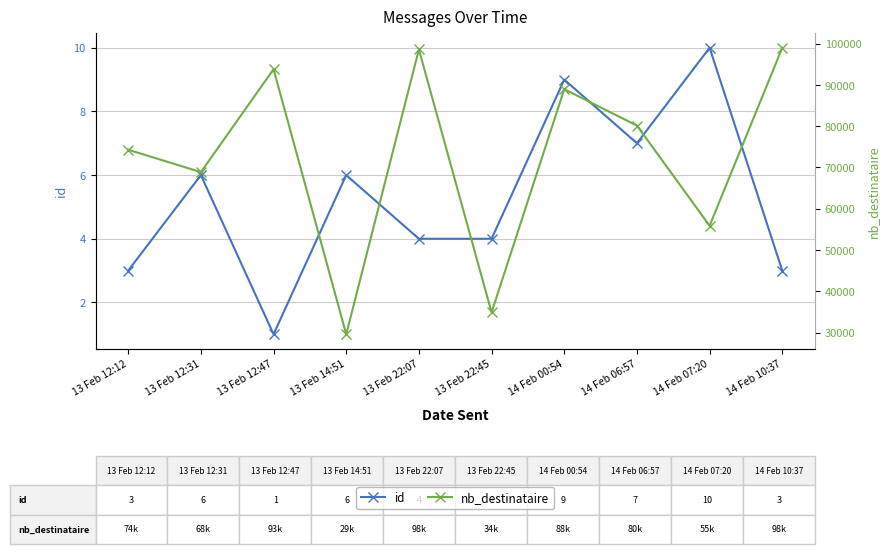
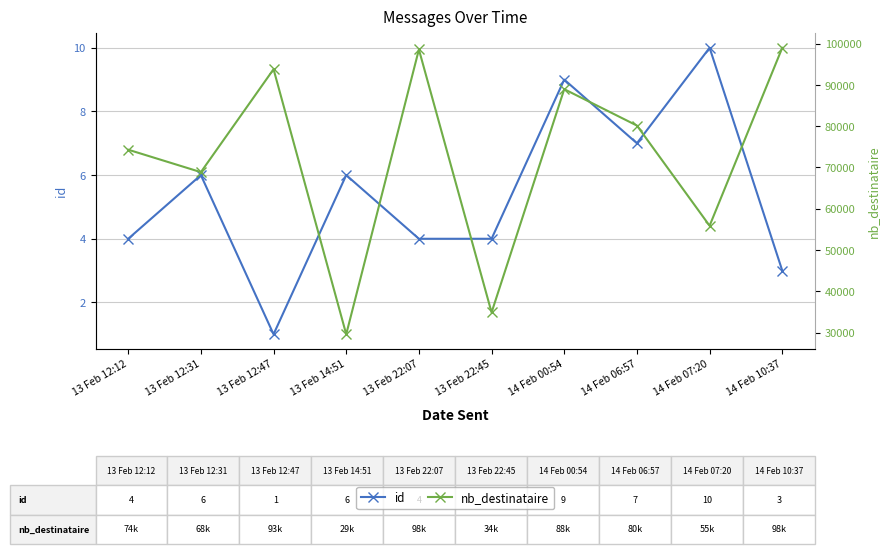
  {
    "id": {
-     "13 Feb 12:12": 3
+     "13 Feb 12:12": 4
    }
  }
